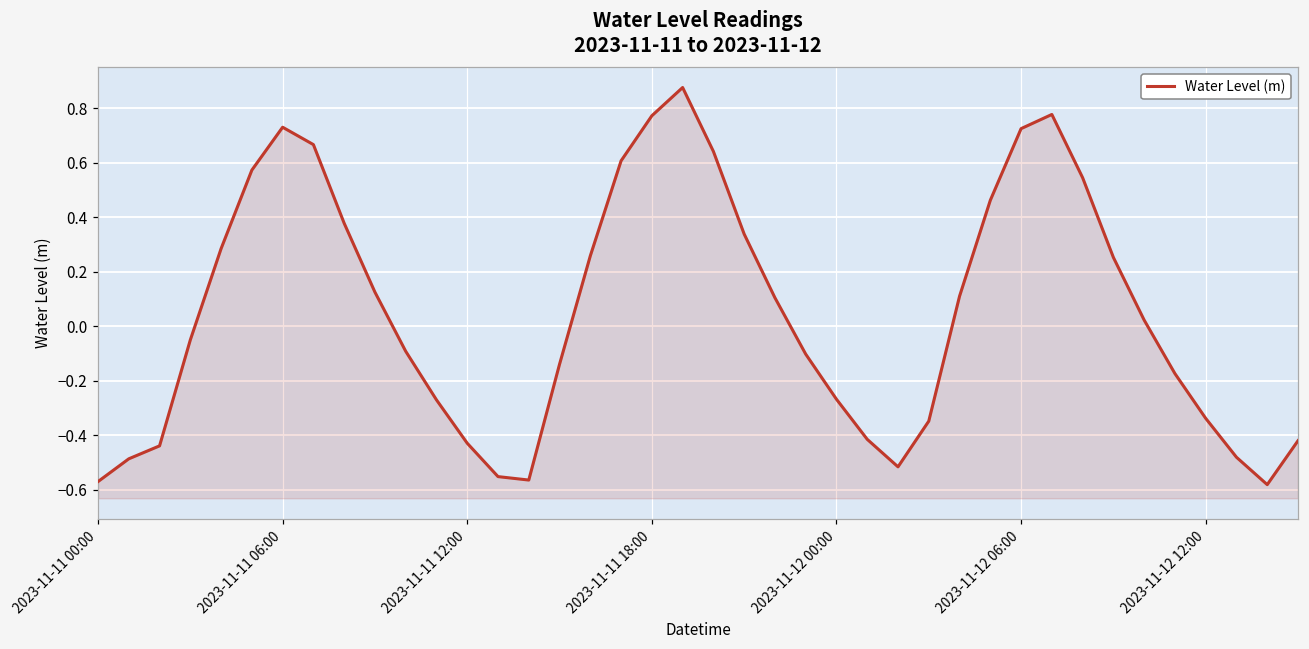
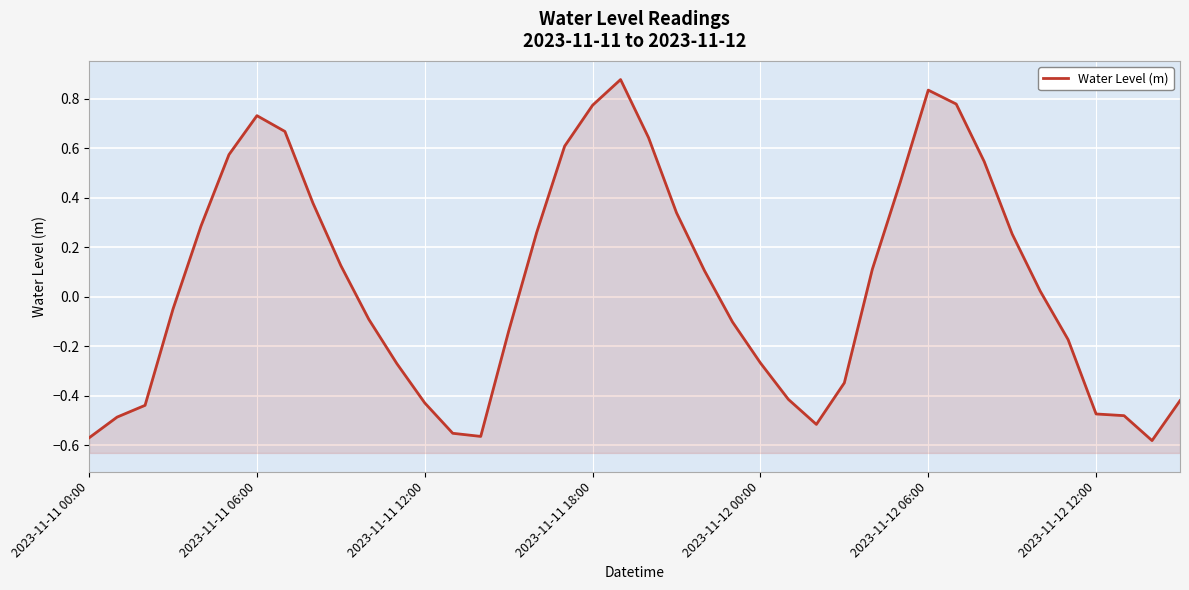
  {
    "2023-11-11 00:00": -0.57,
    "2023-11-11 06:00": 0.73,
    "2023-11-11 12:00": -0.43,
    "2023-11-11 18:00": 0.77,
    "2023-11-12 00:00": -0.27,
-   "2023-11-12 06:00": 0.73,
-   "2023-11-12 12:00": -0.34
+   "2023-11-12 06:00": 0.83,
+   "2023-11-12 12:00": -0.47
  }
